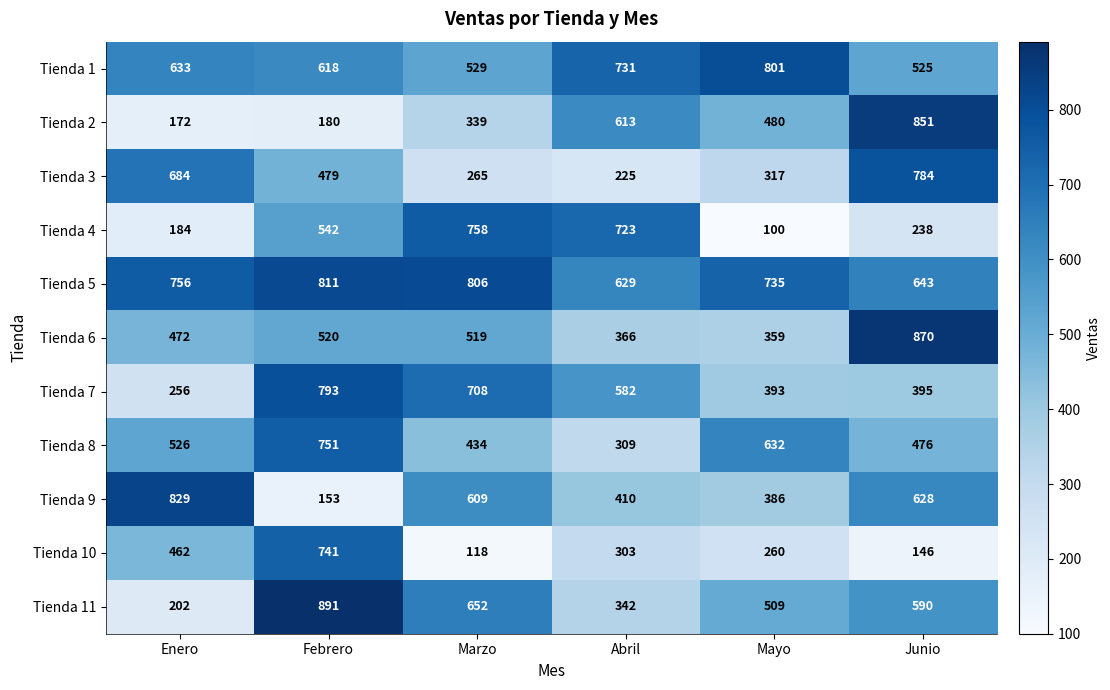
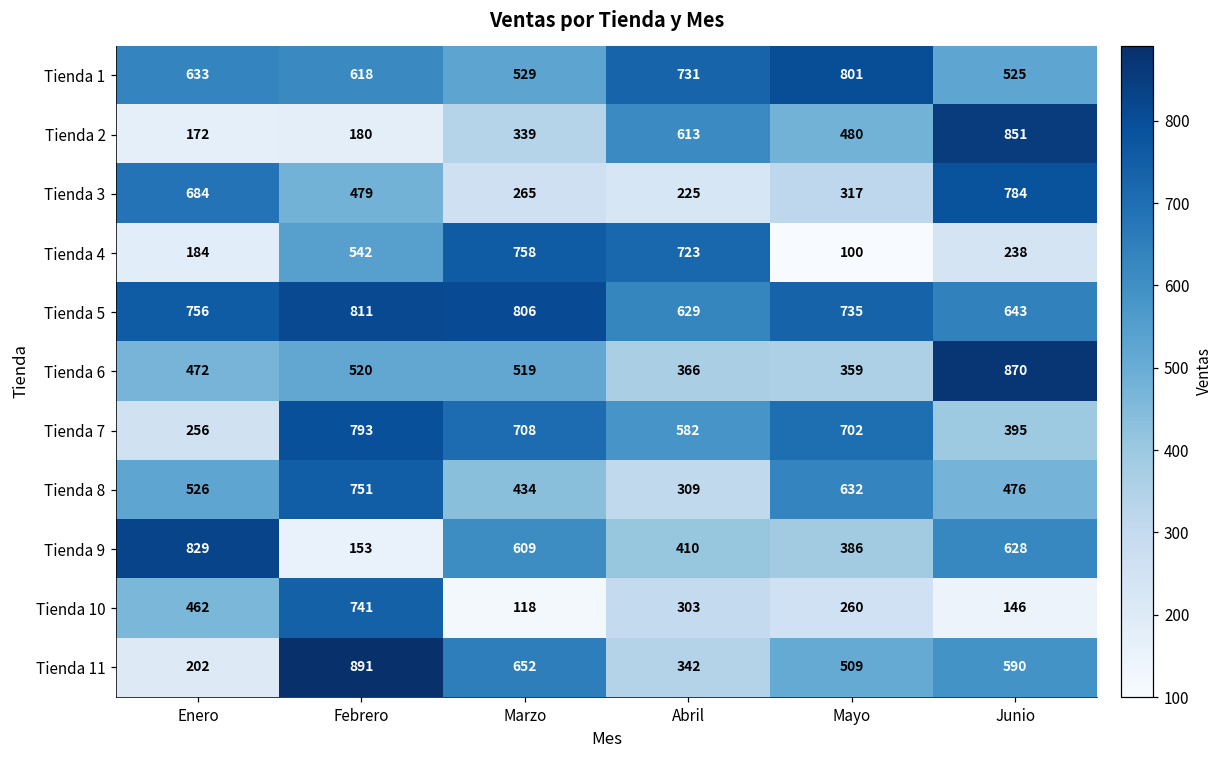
  {
    "Tienda 1": {
      "Enero": 633,
      "Febrero": 618,
      "Marzo": 529,
      "Abril": 731,
      "Mayo": 801,
      "Junio": 525
    },
    "Tienda 2": {
      "Enero": 172,
      "Febrero": 180,
      "Marzo": 339,
      "Abril": 613,
      "Mayo": 480,
      "Junio": 851
    },
    "Tienda 3": {
      "Enero": 684,
      "Febrero": 479,
      "Marzo": 265,
      "Abril": 225,
      "Mayo": 317,
      "Junio": 784
    },
    "Tienda 4": {
      "Enero": 184,
      "Febrero": 542,
      "Marzo": 758,
      "Abril": 723,
      "Mayo": 100,
      "Junio": 238
    },
    "Tienda 5": {
      "Enero": 756,
      "Febrero": 811,
      "Marzo": 806,
      "Abril": 629,
      "Mayo": 735,
      "Junio": 643
    },
    "Tienda 6": {
      "Enero": 472,
      "Febrero": 520,
      "Marzo": 519,
      "Abril": 366,
      "Mayo": 359,
      "Junio": 870
    },
    "Tienda 7": {
      "Enero": 256,
      "Febrero": 793,
      "Marzo": 708,
      "Abril": 582,
-     "Mayo": 393,
+     "Mayo": 702,
      "Junio": 395
    },
    "Tienda 8": {
      "Enero": 526,
      "Febrero": 751,
      "Marzo": 434,
      "Abril": 309,
      "Mayo": 632,
      "Junio": 476
    },
    "Tienda 9": {
      "Enero": 829,
      "Febrero": 153,
      "Marzo": 609,
      "Abril": 410,
      "Mayo": 386,
      "Junio": 628
    },
    "Tienda 10": {
      "Enero": 462,
      "Febrero": 741,
      "Marzo": 118,
      "Abril": 303,
      "Mayo": 260,
      "Junio": 146
    },
    "Tienda 11": {
      "Enero": 202,
      "Febrero": 891,
      "Marzo": 652,
      "Abril": 342,
      "Mayo": 509,
      "Junio": 590
    }
  }
